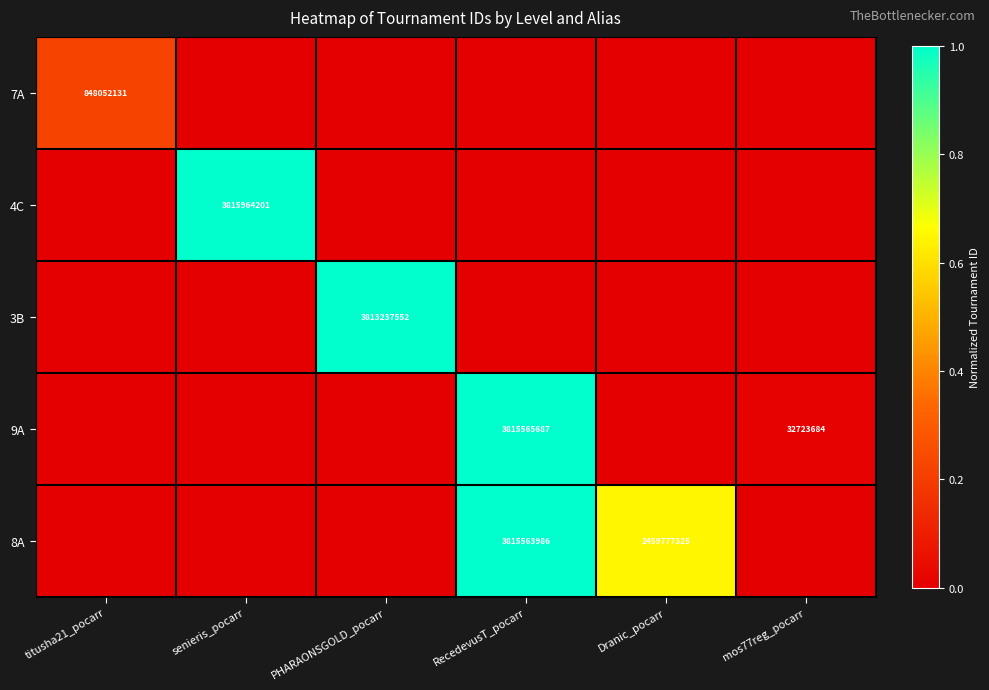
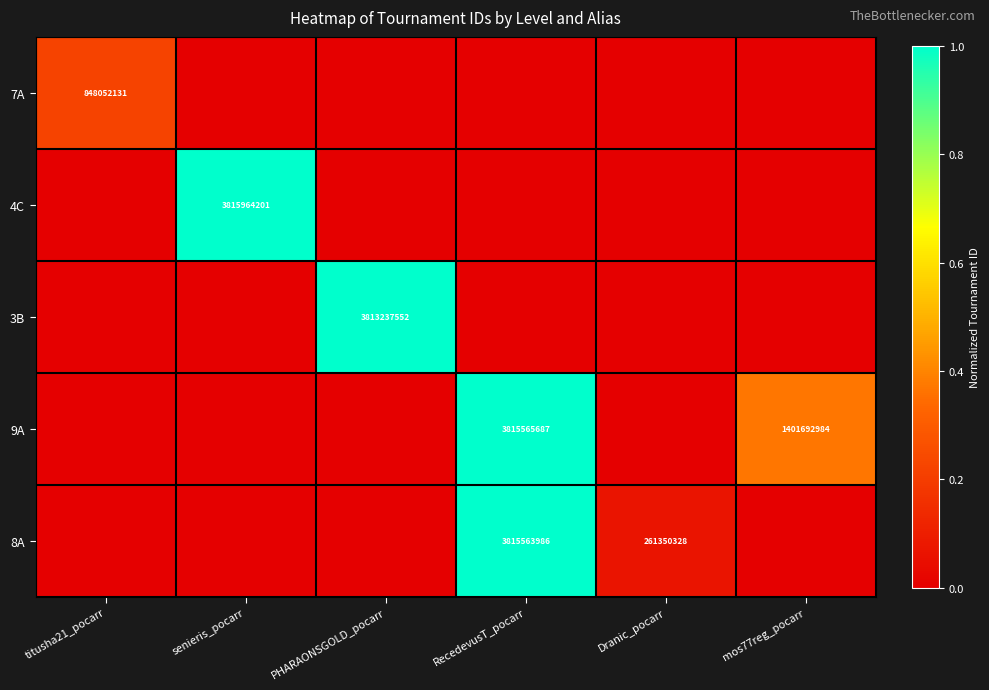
  {
    "7A": {
      "titusha21_pocarr": 848052131
    },
    "4C": {
      "senieris_pocarr": 3815964201
    },
    "3B": {
      "PHARAONSGOLD_pocarr": 3813237552
    },
    "9A": {
      "RecedevusT_pocarr": 3815565687,
-     "mos77reg_pocarr": 32723684
+     "mos77reg_pocarr": 1401692984
    },
    "8A": {
      "RecedevusT_pocarr": 3815563986,
-     "Dranic_pocarr": 2459777325
+     "Dranic_pocarr": 261350328
    }
  }
